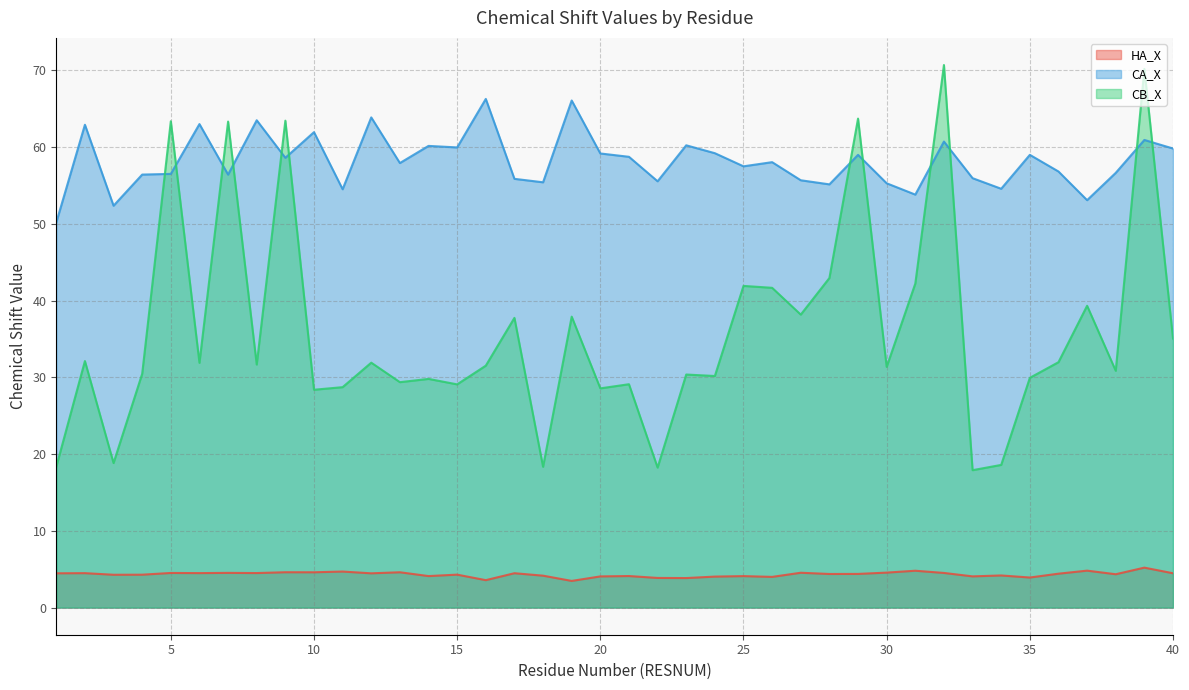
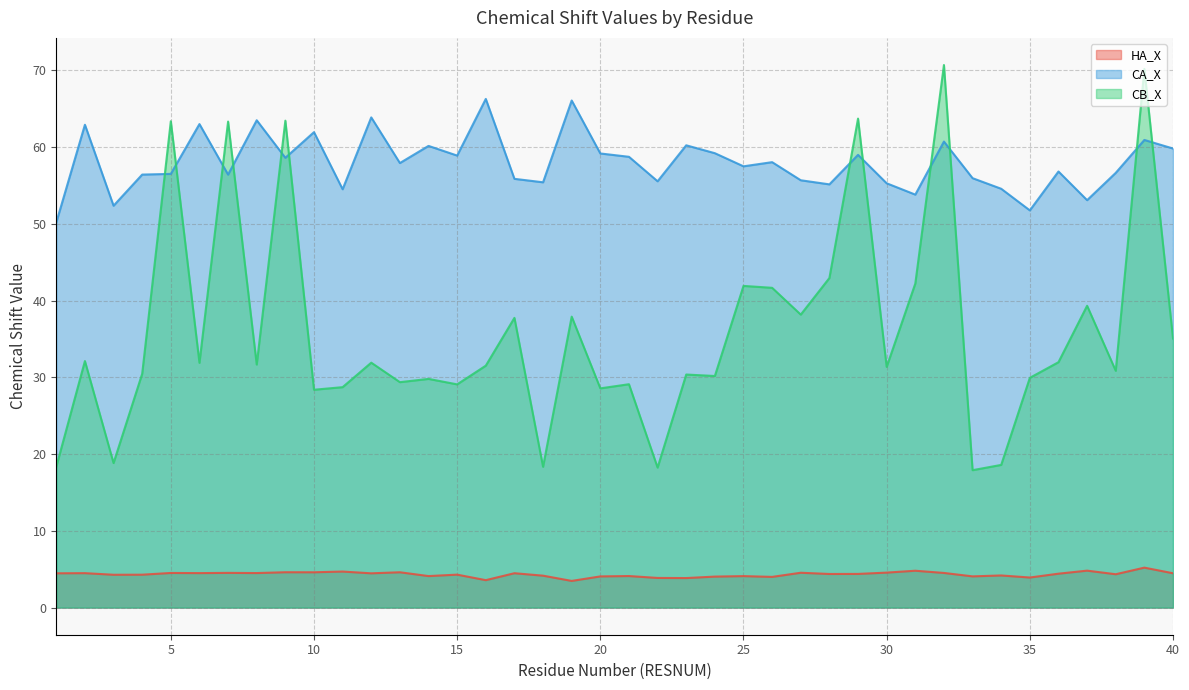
  {
    "HA_X": {
      "5": 5,
      "10": 5,
      "15": 4,
      "20": 4,
      "25": 4,
      "30": 5,
      "35": 4,
      "40": 4
    },
    "CA_X": {
      "5": 57,
      "10": 62,
-     "15": 60,
+     "15": 59,
      "20": 59,
      "25": 58,
      "30": 55,
-     "35": 59,
+     "35": 52,
      "40": 60
    },
    "CB_X": {
      "5": 63,
      "10": 28,
      "15": 29,
      "20": 29,
      "25": 42,
      "30": 31,
      "35": 30,
      "40": 35
    }
  }
